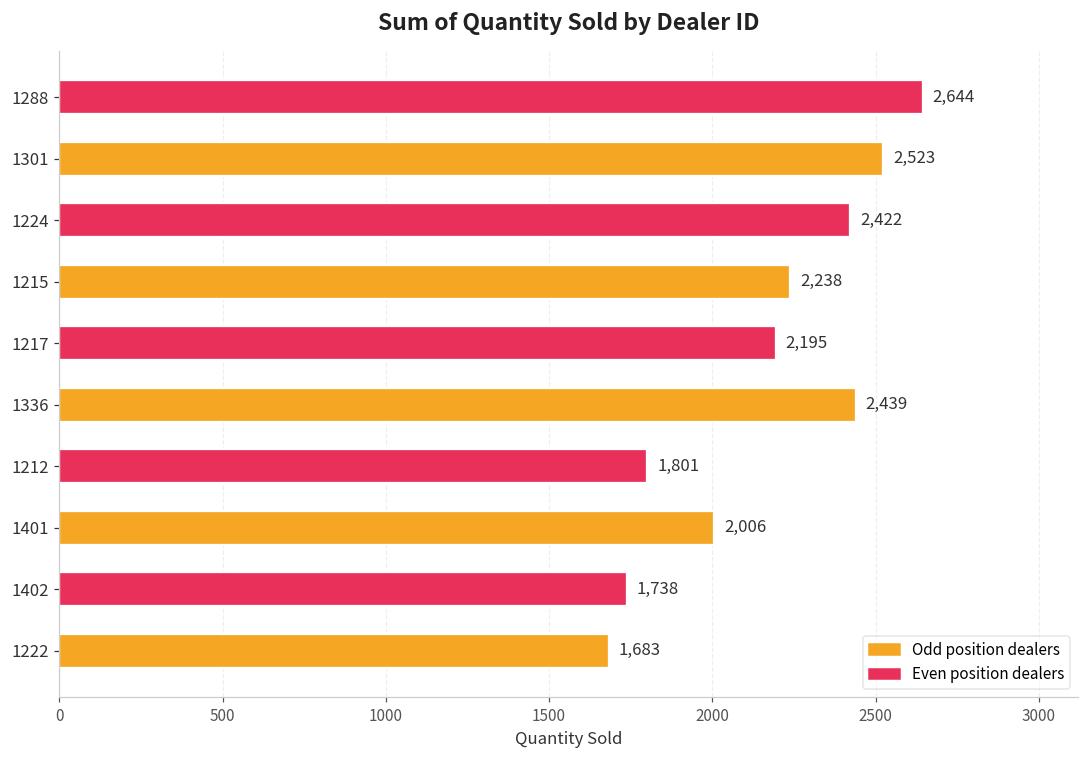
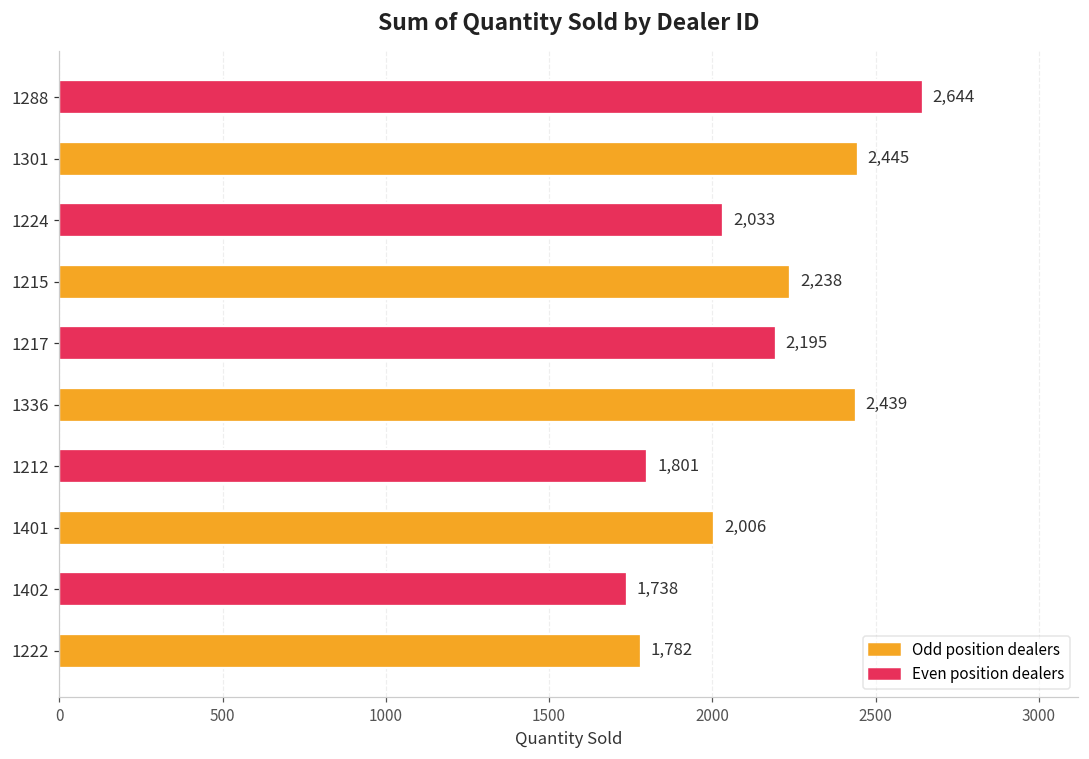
  {
    "1288": "2,644",
-   "1301": "2,523",
-   "1224": "2,422",
+   "1301": "2,445",
+   "1224": "2,033",
    "1215": "2,238",
    "1217": "2,195",
    "1336": "2,439",
    "1212": "1,801",
    "1401": "2,006",
    "1402": "1,738",
-   "1222": "1,683"
+   "1222": "1,782"
  }
